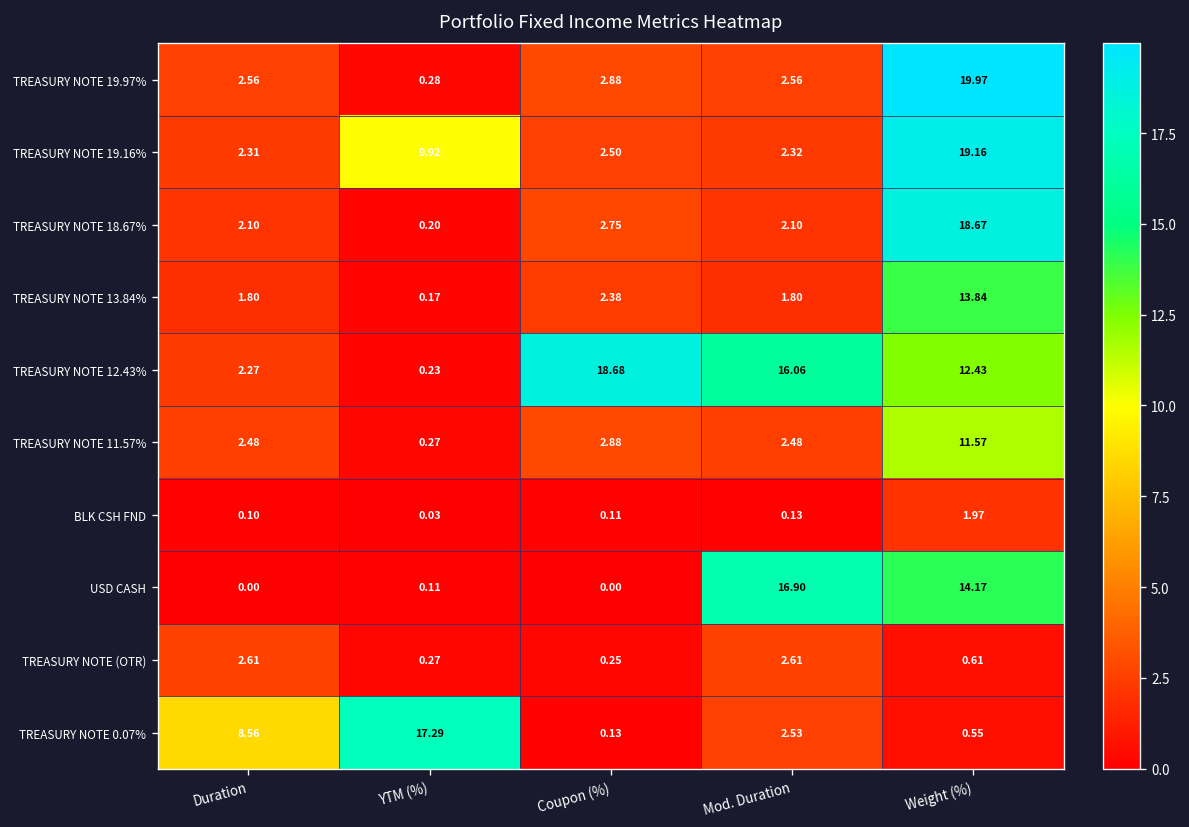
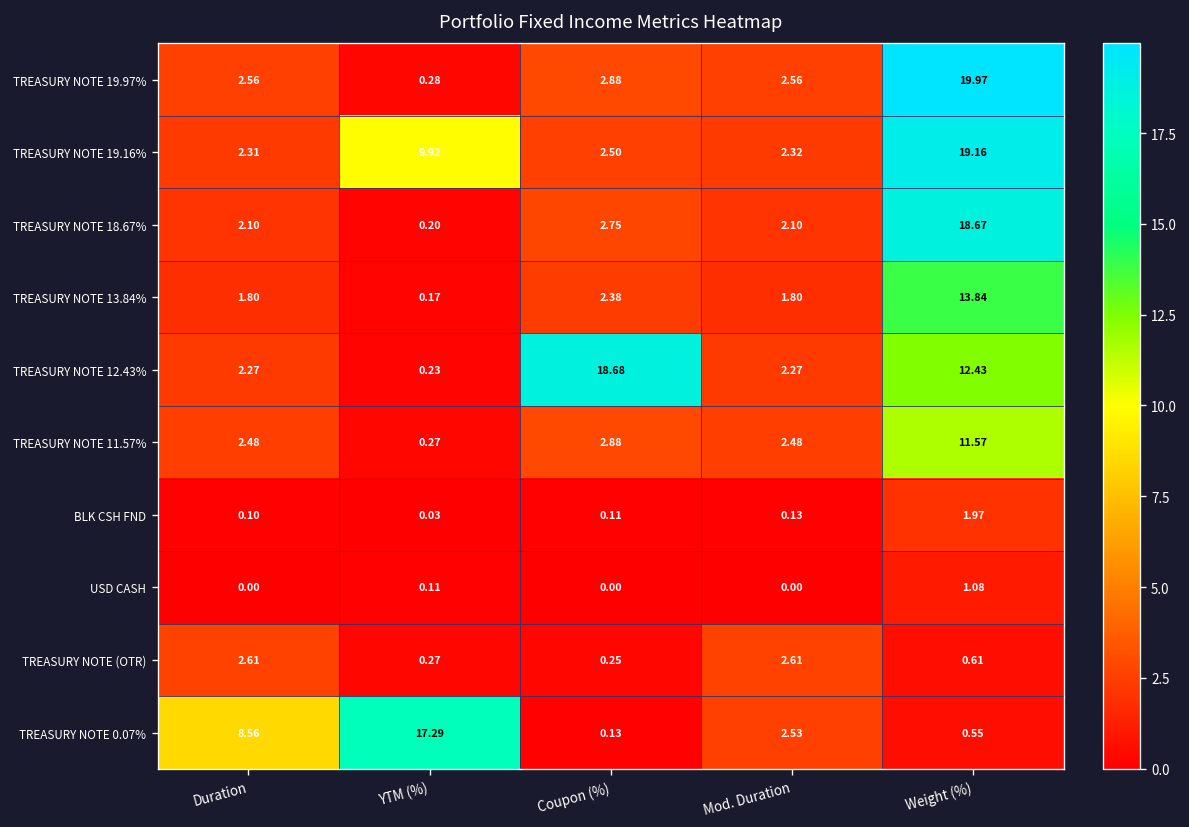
  {
    "TREASURY NOTE 19.97%": {
      "Duration": 2.56,
      "YTM (%)": 0.28,
      "Coupon (%)": 2.88,
      "Mod. Duration": 2.56,
      "Weight (%)": 19.97
    },
    "TREASURY NOTE 19.16%": {
      "Duration": 2.31,
      "YTM (%)": 9.92,
      "Coupon (%)": 2.50,
      "Mod. Duration": 2.32,
      "Weight (%)": 19.16
    },
    "TREASURY NOTE 18.67%": {
      "Duration": 2.10,
      "YTM (%)": 0.20,
      "Coupon (%)": 2.75,
      "Mod. Duration": 2.10,
      "Weight (%)": 18.67
    },
    "TREASURY NOTE 13.84%": {
      "Duration": 1.80,
      "YTM (%)": 0.17,
      "Coupon (%)": 2.38,
      "Mod. Duration": 1.80,
      "Weight (%)": 13.84
    },
    "TREASURY NOTE 12.43%": {
      "Duration": 2.27,
      "YTM (%)": 0.23,
      "Coupon (%)": 18.68,
-     "Mod. Duration": 16.06,
+     "Mod. Duration": 2.27,
      "Weight (%)": 12.43
    },
    "TREASURY NOTE 11.57%": {
      "Duration": 2.48,
      "YTM (%)": 0.27,
      "Coupon (%)": 2.88,
      "Mod. Duration": 2.48,
      "Weight (%)": 11.57
    },
    "BLK CSH FND": {
      "Duration": 0.10,
      "YTM (%)": 0.03,
      "Coupon (%)": 0.11,
      "Mod. Duration": 0.13,
      "Weight (%)": 1.97
    },
    "USD CASH": {
      "Duration": 0.00,
      "YTM (%)": 0.11,
      "Coupon (%)": 0.00,
-     "Mod. Duration": 16.90,
-     "Weight (%)": 14.17
+     "Mod. Duration": 0.00,
+     "Weight (%)": 1.08
    },
    "TREASURY NOTE (OTR)": {
      "Duration": 2.61,
      "YTM (%)": 0.27,
      "Coupon (%)": 0.25,
      "Mod. Duration": 2.61,
      "Weight (%)": 0.61
    },
    "TREASURY NOTE 0.07%": {
      "Duration": 8.56,
      "YTM (%)": 17.29,
      "Coupon (%)": 0.13,
      "Mod. Duration": 2.53,
      "Weight (%)": 0.55
    }
  }
